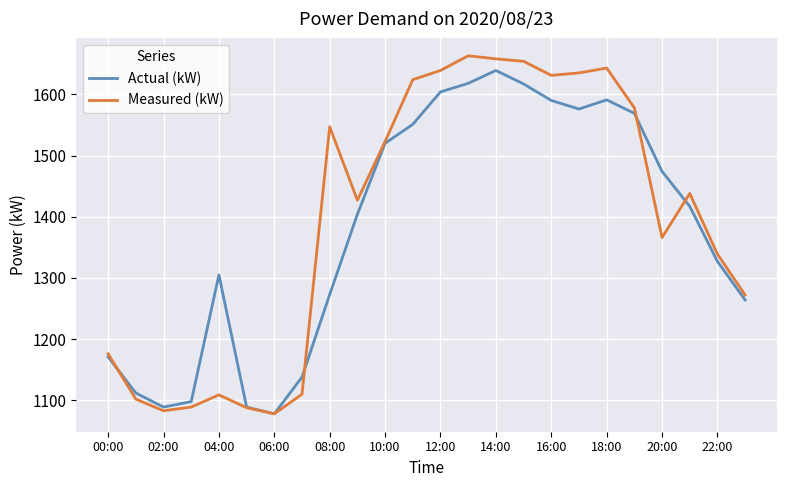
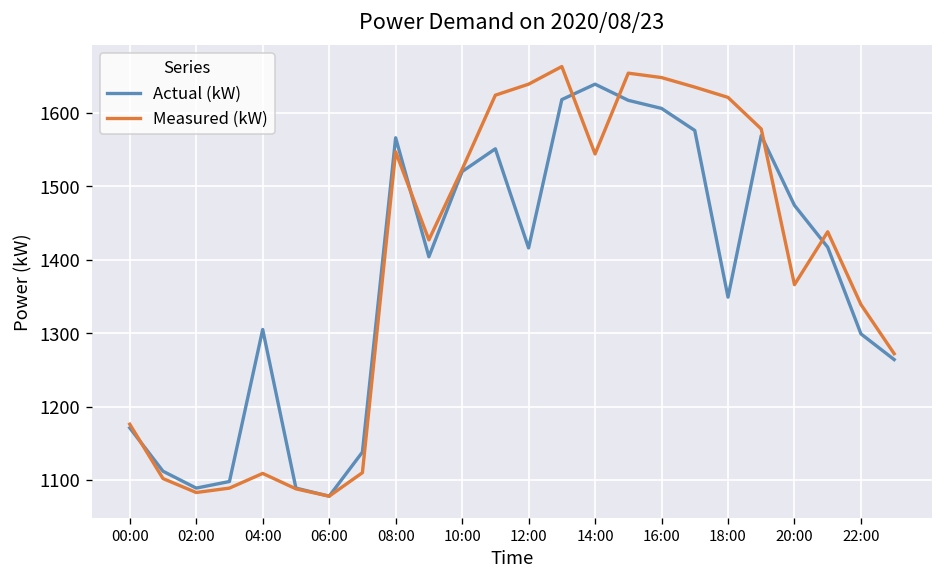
  {
    "Actual (kW)": {
      "00:00": 1170,
      "02:00": 1090,
      "04:00": 1310,
-     "08:00": 1270,
-     "12:00": 1600,
+     "08:00": 1570,
+     "12:00": 1420,
      "14:00": 1640,
-     "16:00": 1590,
-     "18:00": 1590,
+     "16:00": 1610,
+     "18:00": 1350,
      "20:00": 1470,
-     "22:00": 1330
+     "22:00": 1300
    },
    "Measured (kW)": {
      "00:00": 1180,
      "02:00": 1080,
      "04:00": 1110,
      "08:00": 1550,
      "12:00": 1640,
-     "14:00": 1660,
-     "16:00": 1630,
-     "18:00": 1640,
+     "14:00": 1540,
+     "16:00": 1650,
+     "18:00": 1620,
      "20:00": 1370,
      "22:00": 1340
    }
  }
